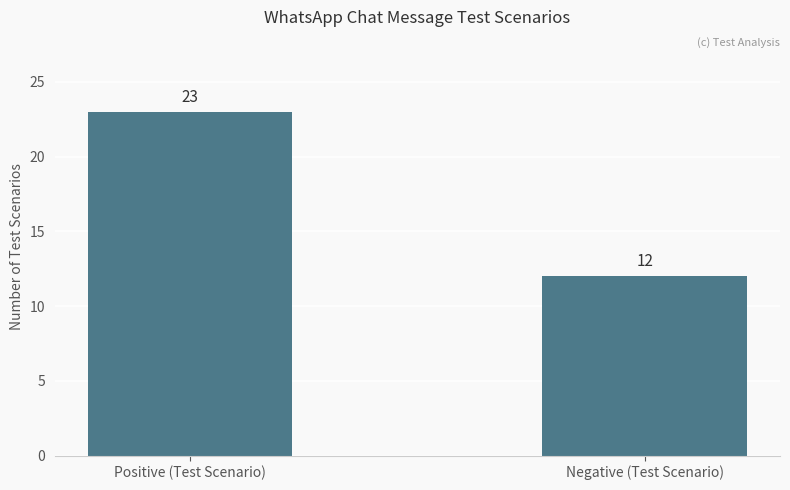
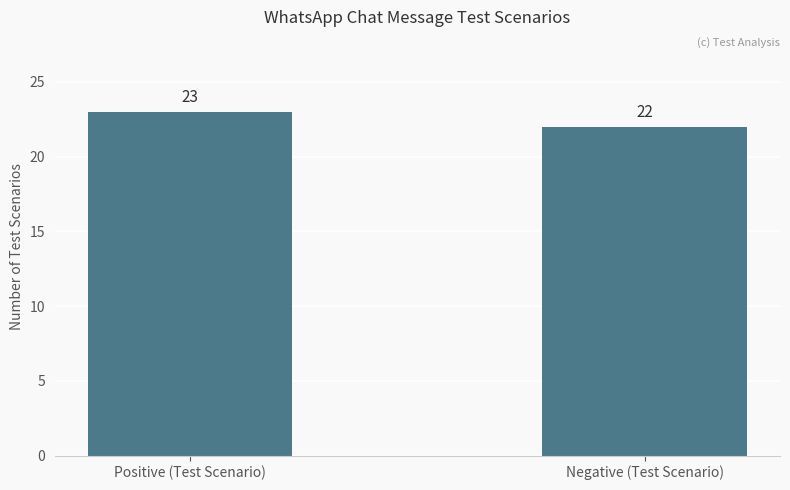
  {
    "Positive (Test Scenario)": 23,
-   "Negative (Test Scenario)": 12
+   "Negative (Test Scenario)": 22
  }
